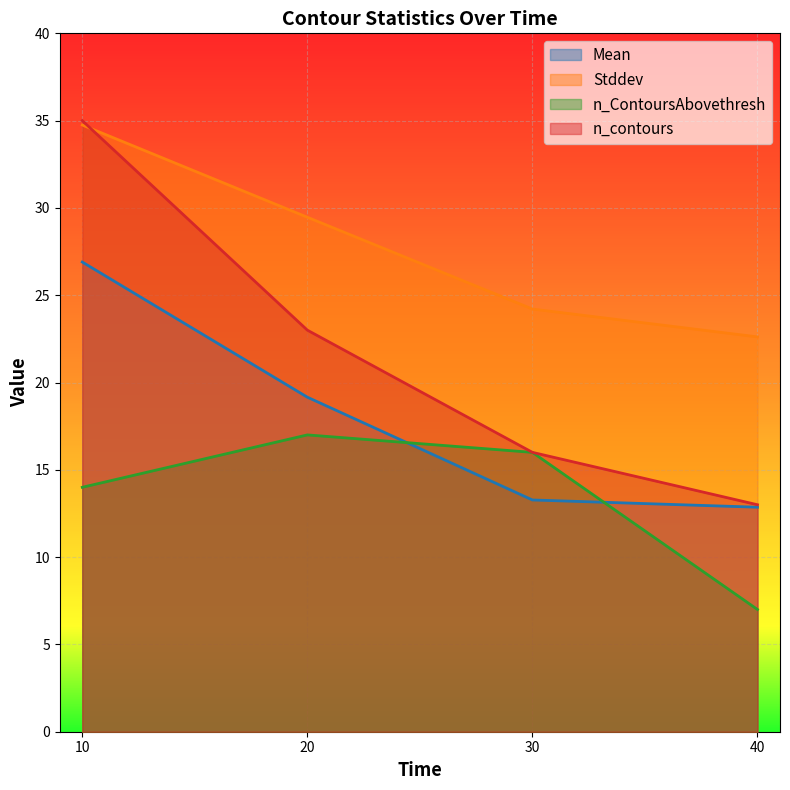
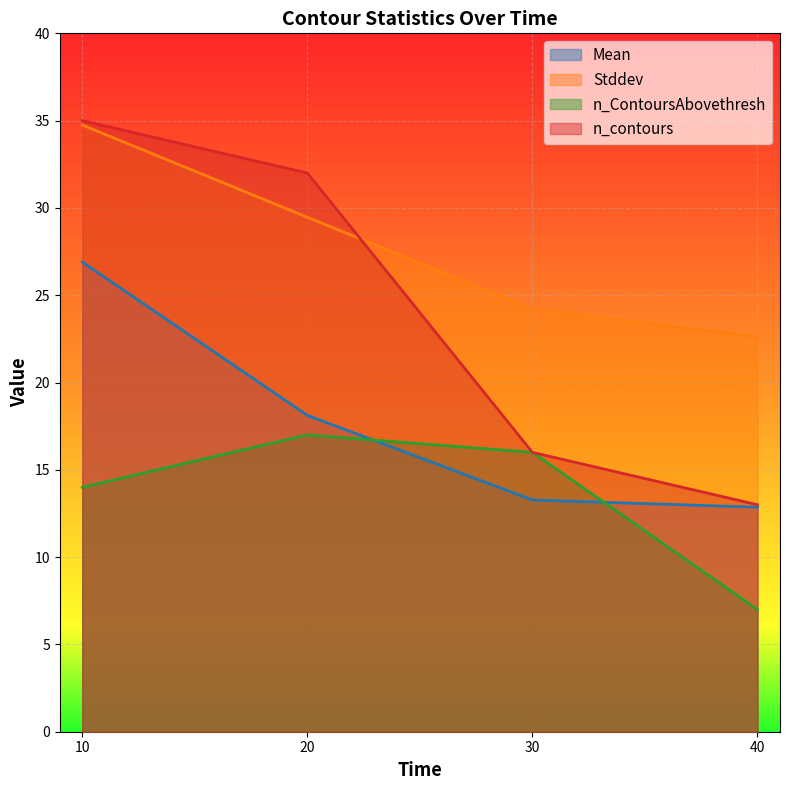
  {
    "Mean": {
      "10": 26.9,
-     "20": 19.2,
+     "20": 18.1,
      "30": 13.3
    },
    "Stddev": {
      "10": 34.7,
      "20": 29.5,
      "30": 24.2,
      "40": 22.6
    },
    "n_ContoursAbovethresh": {
      "10": 14.0,
      "20": 17.0,
      "40": 7.0
    },
    "n_contours": {
      "10": 35,
-     "20": 23
+     "20": 32
    }
  }
